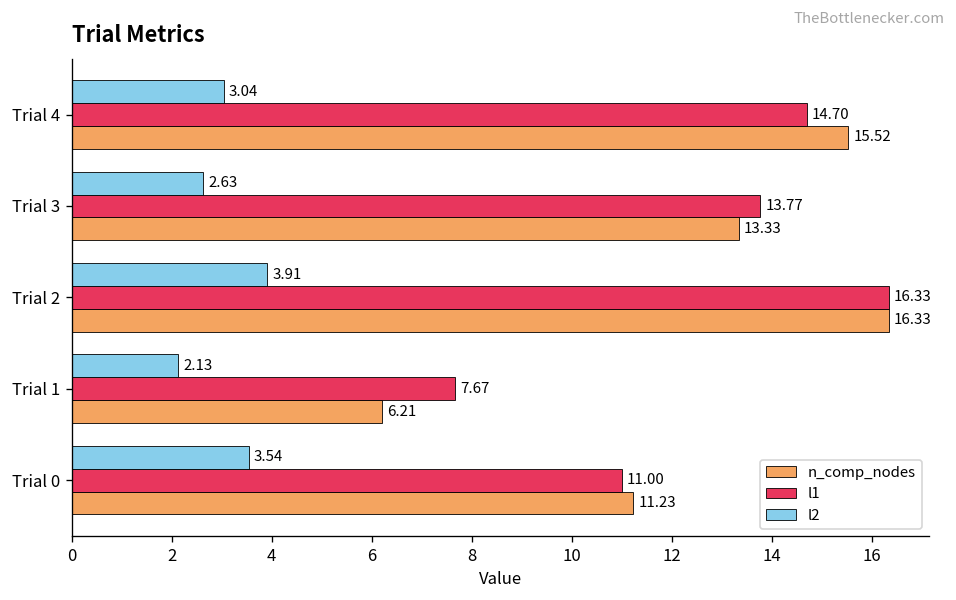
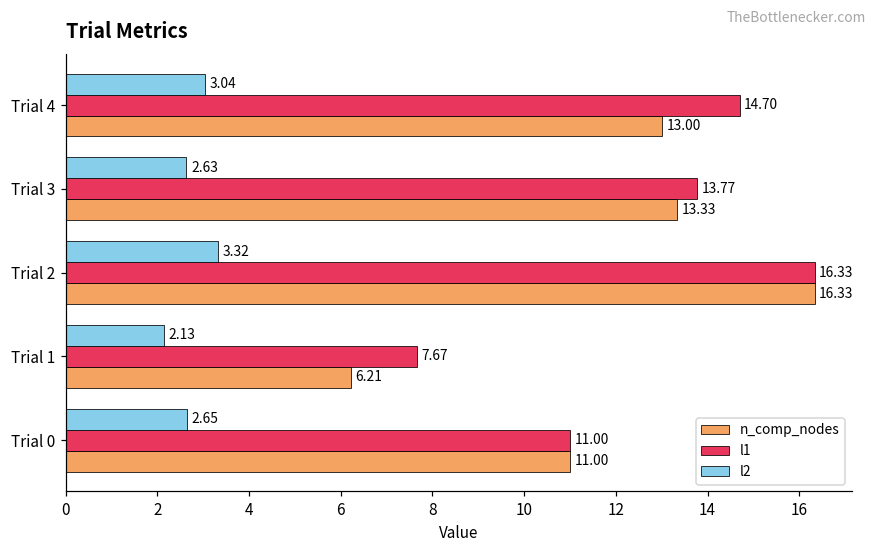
  {
    "n_comp_nodes": {
-     "Trial 4": 15.52,
+     "Trial 4": 13.00,
      "Trial 3": 13.33,
      "Trial 2": 16.33,
      "Trial 1": 6.21,
-     "Trial 0": 11.23
+     "Trial 0": 11.00
    },
    "l1": {
      "Trial 4": 14.70,
      "Trial 3": 13.77,
      "Trial 2": 16.33,
      "Trial 1": 7.67,
      "Trial 0": 11.00
    },
    "l2": {
      "Trial 4": 3.04,
      "Trial 3": 2.63,
-     "Trial 2": 3.91,
+     "Trial 2": 3.32,
      "Trial 1": 2.13,
-     "Trial 0": 3.54
+     "Trial 0": 2.65
    }
  }
